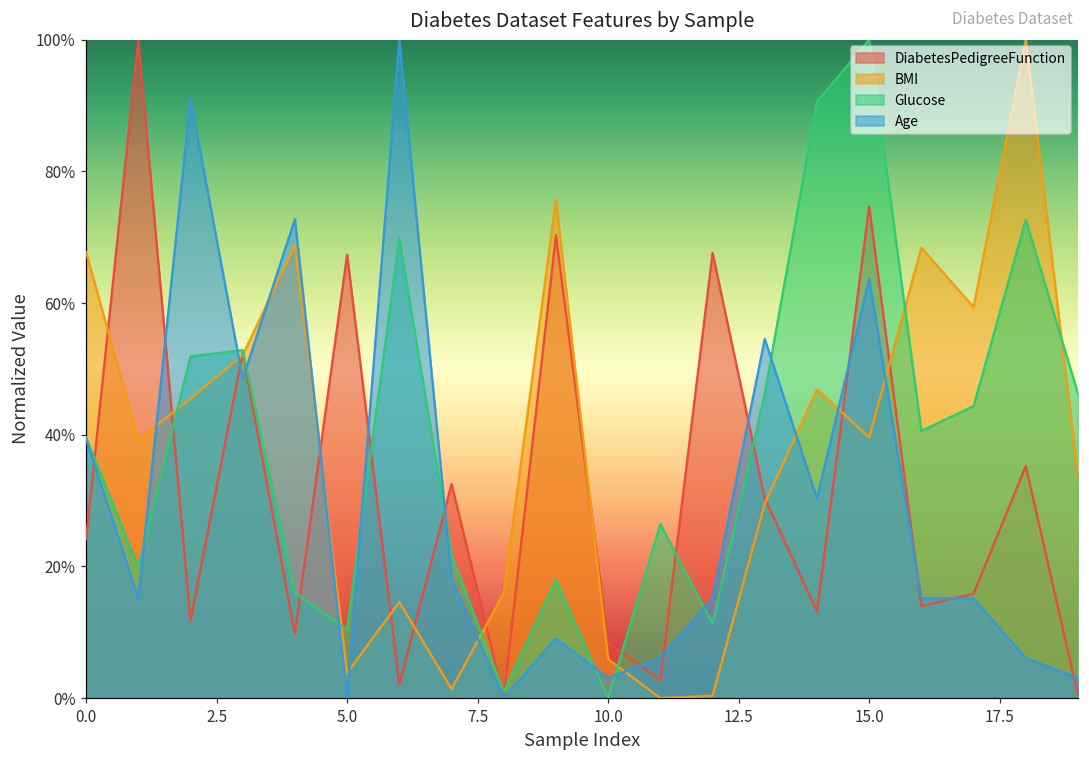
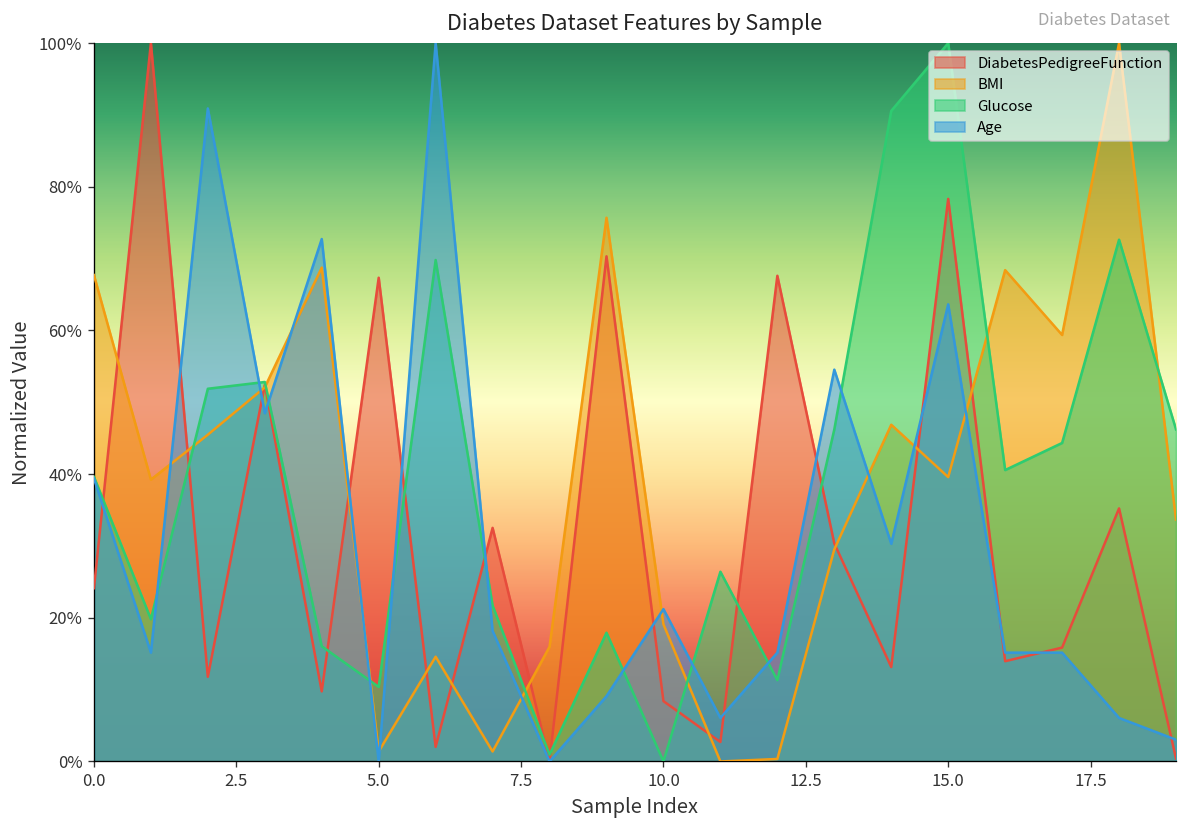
  {
    "DiabetesPedigreeFunction": {
      "0.0": "24%",
      "5.0": "67%",
      "10.0": "8%",
-     "15.0": "75%"
+     "15.0": "78%"
    },
    "BMI": {
      "0.0": "68%",
-     "5.0": "4%",
-     "10.0": "6%",
+     "5.0": "1%",
+     "10.0": "19%",
      "15.0": "40%"
    },
    "Glucose": {
      "5.0": "10%",
      "10.0": "0%",
      "15.0": "100%"
    },
    "Age": {
      "5.0": "0%",
-     "10.0": "3%",
+     "10.0": "21%",
      "15.0": "64%"
    }
  }
